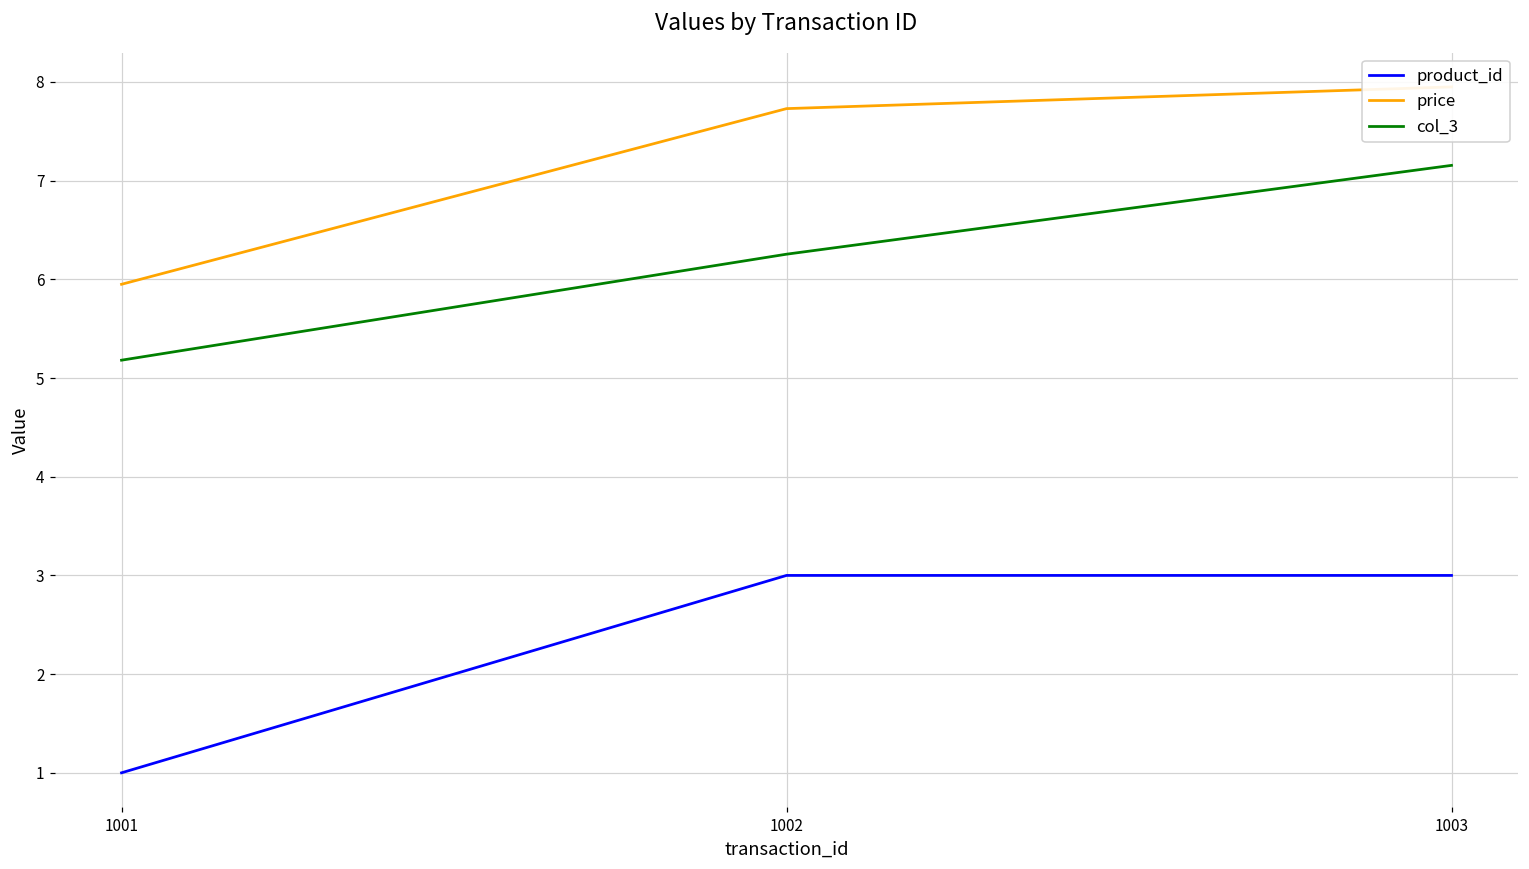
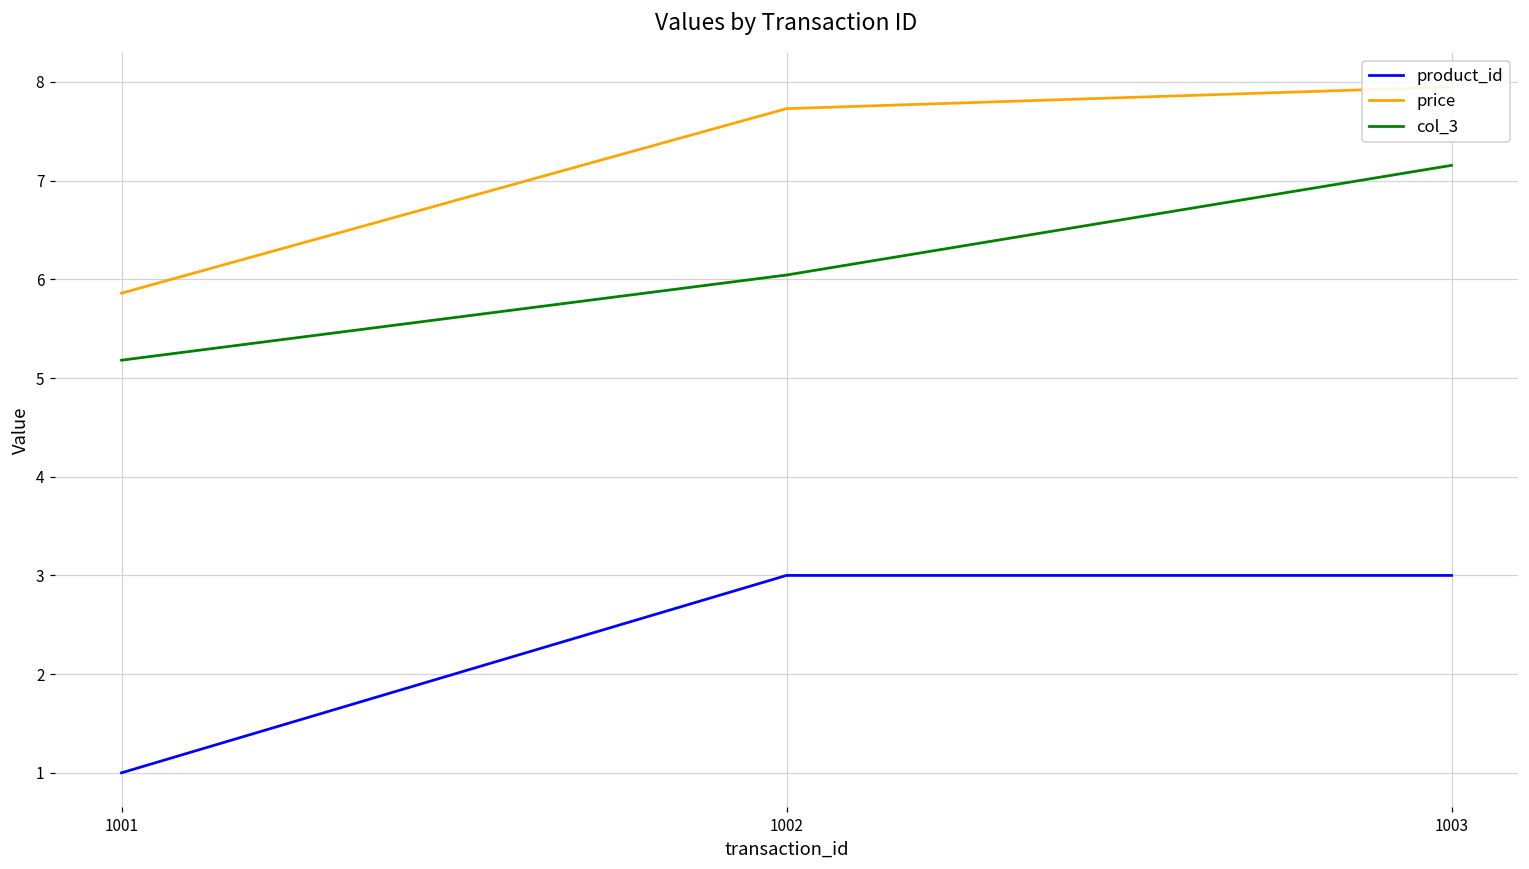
  {
    "product_id": {
      "1001": 1.0,
      "1002": 3.0,
      "1003": 3.0
    },
    "price": {
-     "1001": 6.0,
+     "1001": 5.9,
      "1002": 7.7
    },
    "col_3": {
      "1001": 5.2,
-     "1002": 6.3,
+     "1002": 6.0,
      "1003": 7.2
    }
  }
